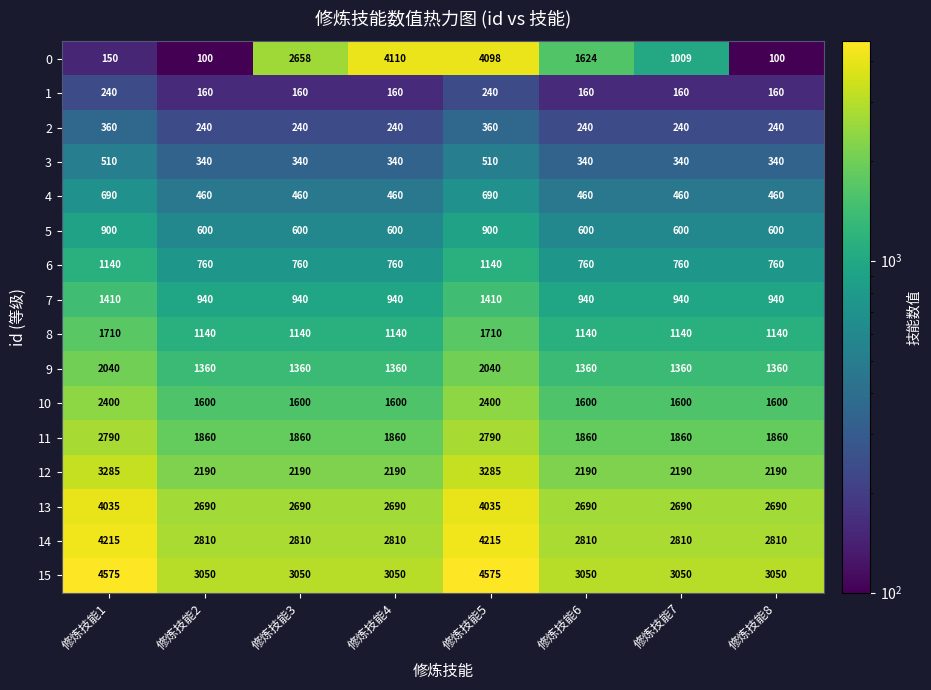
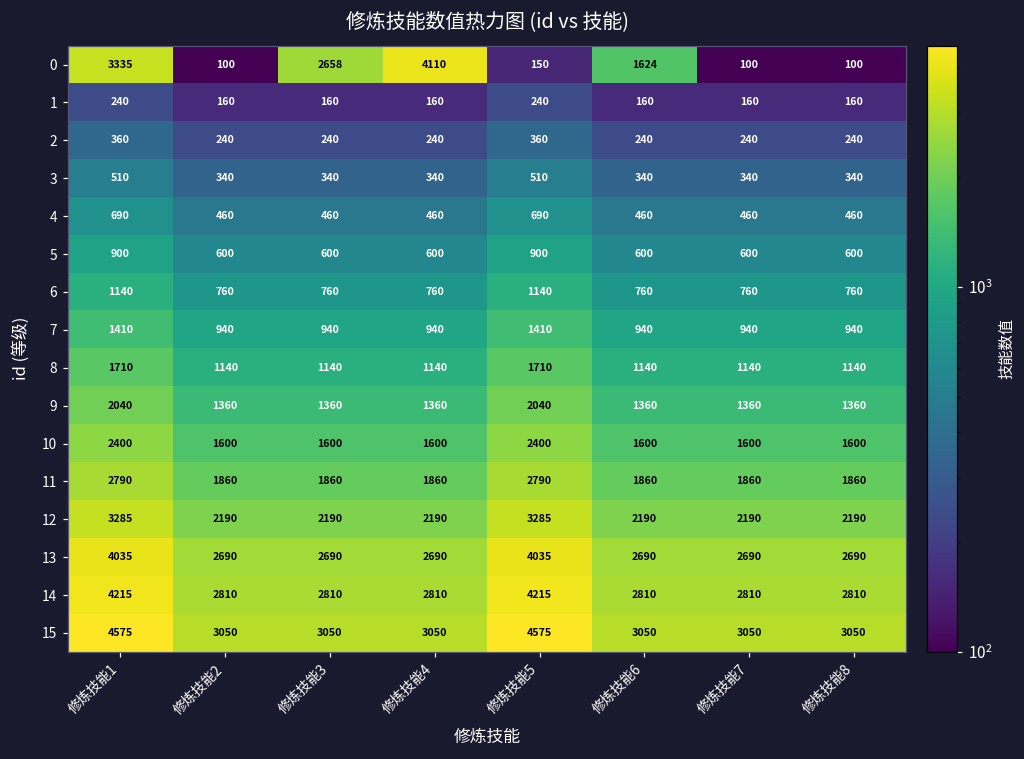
  {
    "0": {
-     "修炼技能1": 150,
+     "修炼技能1": 3335,
      "修炼技能2": 100,
      "修炼技能3": 2658,
      "修炼技能4": 4110,
-     "修炼技能5": 4098,
+     "修炼技能5": 150,
      "修炼技能6": 1624,
-     "修炼技能7": 1009,
+     "修炼技能7": 100,
      "修炼技能8": 100
    },
    "1": {
      "修炼技能1": 240,
      "修炼技能2": 160,
      "修炼技能3": 160,
      "修炼技能4": 160,
      "修炼技能5": 240,
      "修炼技能6": 160,
      "修炼技能7": 160,
      "修炼技能8": 160
    },
    "2": {
      "修炼技能1": 360,
      "修炼技能2": 240,
      "修炼技能3": 240,
      "修炼技能4": 240,
      "修炼技能5": 360,
      "修炼技能6": 240,
      "修炼技能7": 240,
      "修炼技能8": 240
    },
    "3": {
      "修炼技能1": 510,
      "修炼技能2": 340,
      "修炼技能3": 340,
      "修炼技能4": 340,
      "修炼技能5": 510,
      "修炼技能6": 340,
      "修炼技能7": 340,
      "修炼技能8": 340
    },
    "4": {
      "修炼技能1": 690,
      "修炼技能2": 460,
      "修炼技能3": 460,
      "修炼技能4": 460,
      "修炼技能5": 690,
      "修炼技能6": 460,
      "修炼技能7": 460,
      "修炼技能8": 460
    },
    "5": {
      "修炼技能1": 900,
      "修炼技能2": 600,
      "修炼技能3": 600,
      "修炼技能4": 600,
      "修炼技能5": 900,
      "修炼技能6": 600,
      "修炼技能7": 600,
      "修炼技能8": 600
    },
    "6": {
      "修炼技能1": 1140,
      "修炼技能2": 760,
      "修炼技能3": 760,
      "修炼技能4": 760,
      "修炼技能5": 1140,
      "修炼技能6": 760,
      "修炼技能7": 760,
      "修炼技能8": 760
    },
    "7": {
      "修炼技能1": 1410,
      "修炼技能2": 940,
      "修炼技能3": 940,
      "修炼技能4": 940,
      "修炼技能5": 1410,
      "修炼技能6": 940,
      "修炼技能7": 940,
      "修炼技能8": 940
    },
    "8": {
      "修炼技能1": 1710,
      "修炼技能2": 1140,
      "修炼技能3": 1140,
      "修炼技能4": 1140,
      "修炼技能5": 1710,
      "修炼技能6": 1140,
      "修炼技能7": 1140,
      "修炼技能8": 1140
    },
    "9": {
      "修炼技能1": 2040,
      "修炼技能2": 1360,
      "修炼技能3": 1360,
      "修炼技能4": 1360,
      "修炼技能5": 2040,
      "修炼技能6": 1360,
      "修炼技能7": 1360,
      "修炼技能8": 1360
    },
    "10": {
      "修炼技能1": 2400,
      "修炼技能2": 1600,
      "修炼技能3": 1600,
      "修炼技能4": 1600,
      "修炼技能5": 2400,
      "修炼技能6": 1600,
      "修炼技能7": 1600,
      "修炼技能8": 1600
    },
    "11": {
      "修炼技能1": 2790,
      "修炼技能2": 1860,
      "修炼技能3": 1860,
      "修炼技能4": 1860,
      "修炼技能5": 2790,
      "修炼技能6": 1860,
      "修炼技能7": 1860,
      "修炼技能8": 1860
    },
    "12": {
      "修炼技能1": 3285,
      "修炼技能2": 2190,
      "修炼技能3": 2190,
      "修炼技能4": 2190,
      "修炼技能5": 3285,
      "修炼技能6": 2190,
      "修炼技能7": 2190,
      "修炼技能8": 2190
    },
    "13": {
      "修炼技能1": 4035,
      "修炼技能2": 2690,
      "修炼技能3": 2690,
      "修炼技能4": 2690,
      "修炼技能5": 4035,
      "修炼技能6": 2690,
      "修炼技能7": 2690,
      "修炼技能8": 2690
    },
    "14": {
      "修炼技能1": 4215,
      "修炼技能2": 2810,
      "修炼技能3": 2810,
      "修炼技能4": 2810,
      "修炼技能5": 4215,
      "修炼技能6": 2810,
      "修炼技能7": 2810,
      "修炼技能8": 2810
    },
    "15": {
      "修炼技能1": 4575,
      "修炼技能2": 3050,
      "修炼技能3": 3050,
      "修炼技能4": 3050,
      "修炼技能5": 4575,
      "修炼技能6": 3050,
      "修炼技能7": 3050,
      "修炼技能8": 3050
    }
  }
